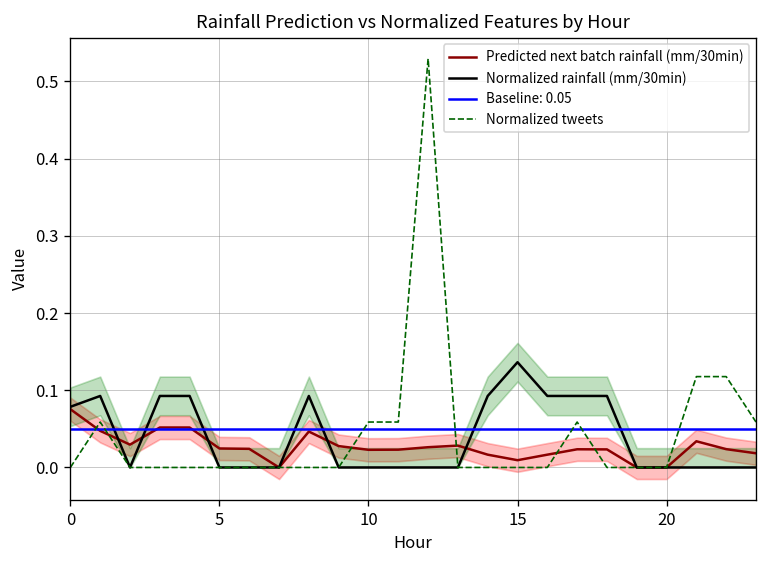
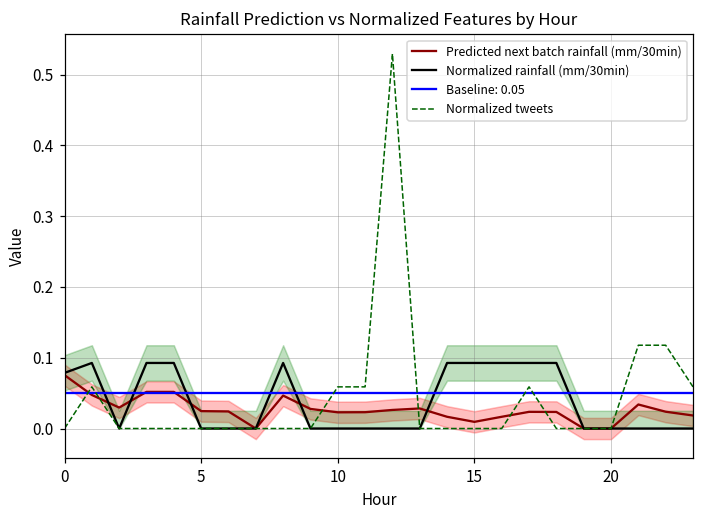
  {
    "Predicted next batch rainfall (mm/30min)": {
      "15": 0.01
    },
    "Normalized rainfall (mm/30min)": {
      "10": 0.00,
-     "15": 0.14
+     "15": 0.09
    },
    "Baseline: 0.05": {
      "0": 0.05,
      "5": 0.05,
      "10": 0.05,
      "15": 0.05,
      "20": 0.05
    }
  }
